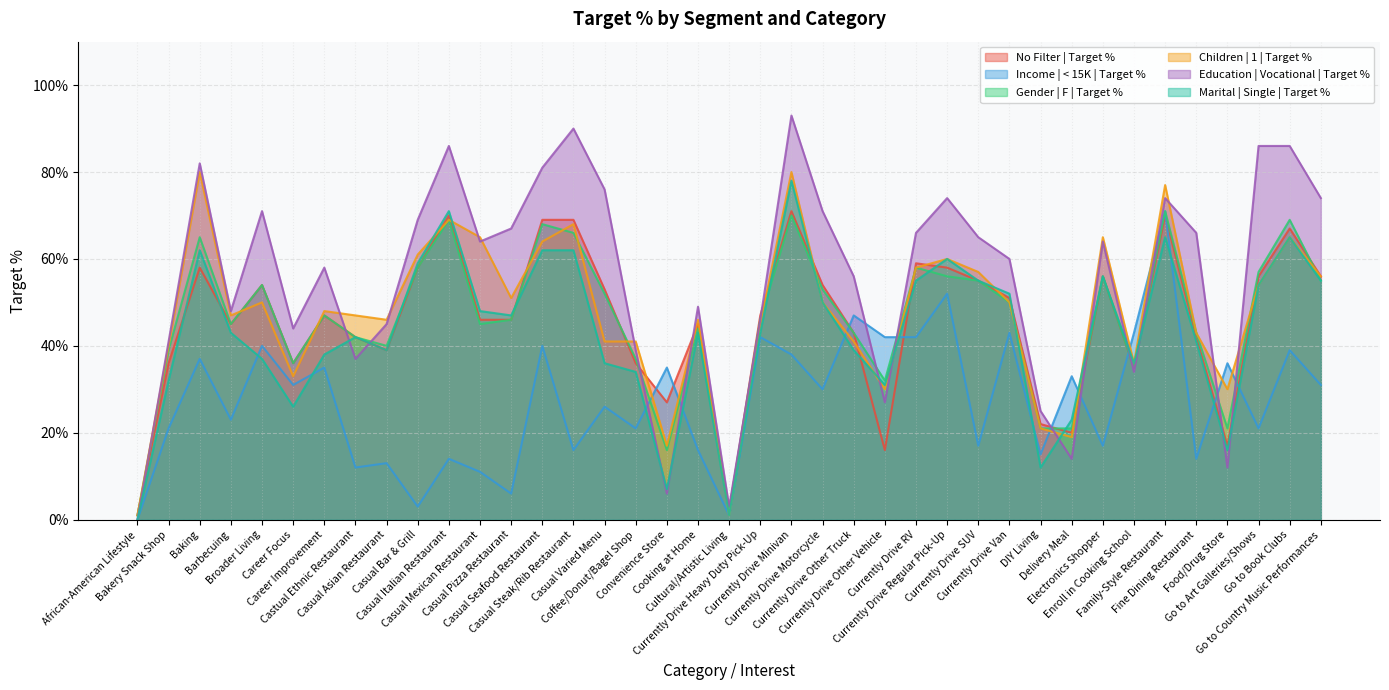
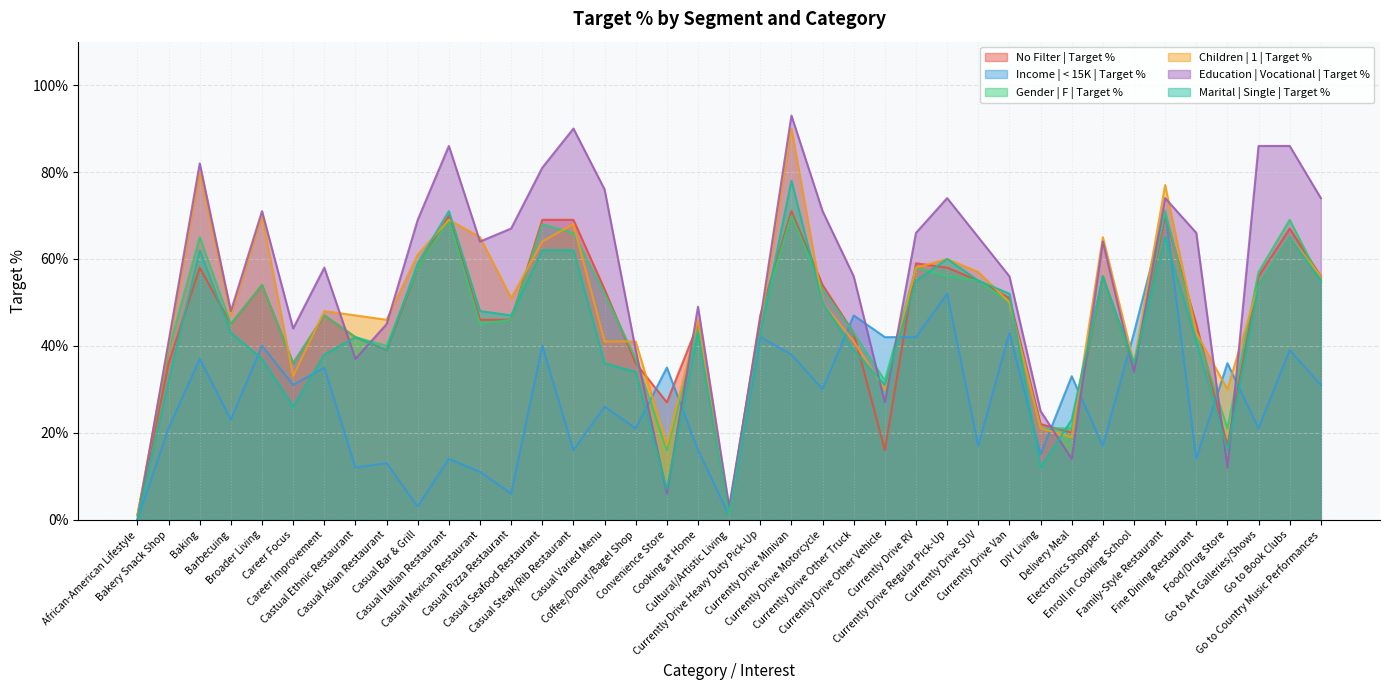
  {
    "No Filter | Target %": {
      "Bakery Snack Shop": "36%",
      "Baking": "58%",
      "Casual Italian Restaurant": "70%",
      "Casual Mexican Restaurant": "46%",
      "Casual Seafood Restaurant": "69%",
      "Casual Steak/Rib Restaurant": "69%",
      "Casual Varied Menu": "53%",
      "Coffee/Donut/Bagel Shop": "36%",
      "Convenience Store": "27%",
      "Cooking at Home": "45%",
      "Currently Drive Heavy Duty Pick-Up": "47%",
      "Currently Drive Minivan": "71%",
      "Currently Drive Motorcycle": "54%",
      "Currently Drive Other Vehicle": "16%",
      "Currently Drive RV": "59%",
      "Currently Drive Regular Pick-Up": "58%",
      "Currently Drive Van": "51%",
      "DIY Living": "22%",
      "Delivery Meal": "20%",
      "Family-Style Restaurant": "70%",
-     "Fine Dining Restaurant": "42%",
+     "Fine Dining Restaurant": "45%",
      "Food/Drug Store": "17%",
      "Go to Art Galleries/Shows": "56%",
      "Go to Book Clubs": "67%"
    },
    "Children | 1 | Target %": {
      "Bakery Snack Shop": "40%",
      "Baking": "80%",
      "Barbecuing": "47%",
-     "Broader Living": "50%",
+     "Broader Living": "70%",
      "Career Focus": "33%",
      "Career Improvement": "48%",
      "Castual Ethnic Restaurant": "47%",
      "Casual Asian Restaurant": "46%",
      "Casual Bar & Grill": "61%",
      "Casual Mexican Restaurant": "65%",
      "Casual Pizza Restaurant": "51%",
      "Casual Seafood Restaurant": "64%",
      "Casual Steak/Rib Restaurant": "68%",
      "Casual Varied Menu": "41%",
      "Coffee/Donut/Bagel Shop": "41%",
      "Convenience Store": "17%",
      "Cooking at Home": "46%",
      "Currently Drive Heavy Duty Pick-Up": "45%",
-     "Currently Drive Minivan": "80%",
+     "Currently Drive Minivan": "90%",
      "Currently Drive Other Truck": "41%",
      "Currently Drive Other Vehicle": "30%",
      "Currently Drive SUV": "57%",
      "Delivery Meal": "19%",
      "Electronics Shopper": "65%",
      "Family-Style Restaurant": "77%",
      "Food/Drug Store": "30%"
    },
    "Education | Vocational | Target %": {
      "Bakery Snack Shop": "41%",
      "Baking": "82%",
      "Barbecuing": "48%",
      "Broader Living": "71%",
      "Career Focus": "44%",
      "Career Improvement": "58%",
      "Castual Ethnic Restaurant": "37%",
      "Casual Asian Restaurant": "45%",
      "Casual Bar & Grill": "69%",
      "Casual Italian Restaurant": "86%",
      "Casual Mexican Restaurant": "64%",
      "Casual Pizza Restaurant": "67%",
      "Casual Seafood Restaurant": "81%",
      "Casual Steak/Rib Restaurant": "90%",
      "Casual Varied Menu": "76%",
      "Coffee/Donut/Bagel Shop": "39%",
      "Convenience Store": "6%",
      "Cooking at Home": "49%",
      "Cultural/Artistic Living": "3%",
      "Currently Drive Minivan": "93%",
      "Currently Drive Motorcycle": "71%",
      "Currently Drive Other Truck": "56%",
      "Currently Drive Other Vehicle": "27%",
      "Currently Drive RV": "66%",
      "Currently Drive Regular Pick-Up": "74%",
      "Currently Drive SUV": "65%",
-     "Currently Drive Van": "60%",
+     "Currently Drive Van": "56%",
      "DIY Living": "25%",
      "Delivery Meal": "14%",
      "Electronics Shopper": "64%",
      "Enroll in Cooking School": "34%",
      "Family-Style Restaurant": "74%",
      "Fine Dining Restaurant": "66%",
      "Food/Drug Store": "12%",
      "Go to Art Galleries/Shows": "86%",
      "Go to Book Clubs": "86%",
      "Go to Country Music Performances": "74%"
    }
  }
